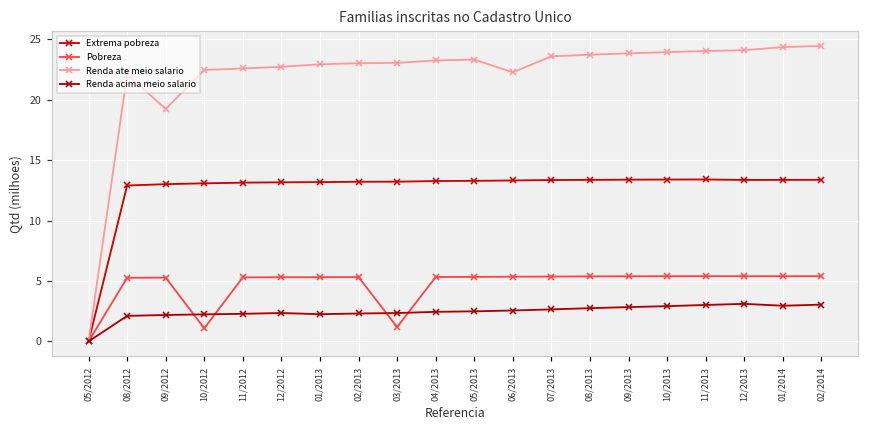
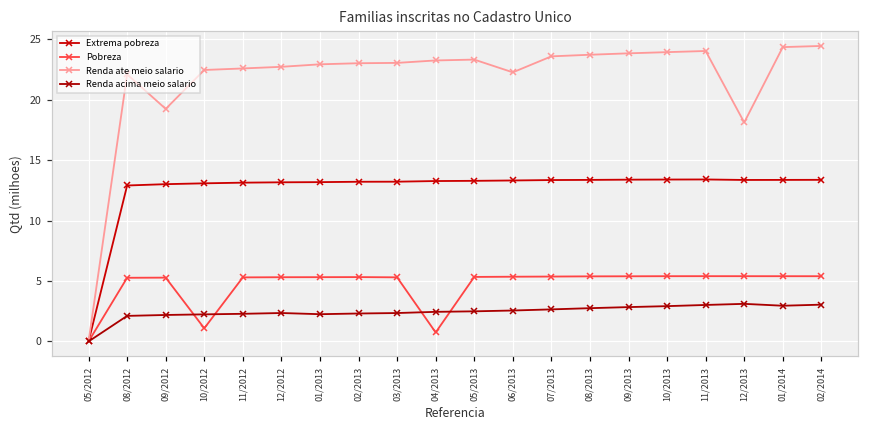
  {
    "Pobreza": {
      "08/2012": 5.3,
      "09/2012": 5.3,
      "10/2012": 1.1,
      "11/2012": 5.3,
      "12/2012": 5.3,
      "01/2013": 5.3,
      "02/2013": 5.3,
-     "03/2013": 1.2,
-     "04/2013": 5.3,
+     "03/2013": 5.3,
+     "04/2013": 0.7,
      "05/2013": 5.3,
      "06/2013": 5.4,
      "07/2013": 5.4,
      "08/2013": 5.4,
      "09/2013": 5.4,
      "10/2013": 5.4,
      "11/2013": 5.4,
      "12/2013": 5.4,
      "01/2014": 5.4,
      "02/2014": 5.4
    },
    "Renda ate meio salario": {
      "09/2012": 19.2,
      "10/2012": 22.4,
      "11/2012": 22.6,
      "12/2012": 22.7,
      "01/2013": 22.9,
      "02/2013": 23.0,
      "03/2013": 23.0,
      "04/2013": 23.2,
      "05/2013": 23.3,
      "06/2013": 22.3,
      "07/2013": 23.6,
      "08/2013": 23.7,
      "09/2013": 23.8,
      "10/2013": 23.9,
      "11/2013": 24.0,
-     "12/2013": 24.1,
+     "12/2013": 18.1,
      "01/2014": 24.3,
      "02/2014": 24.4
    }
  }
